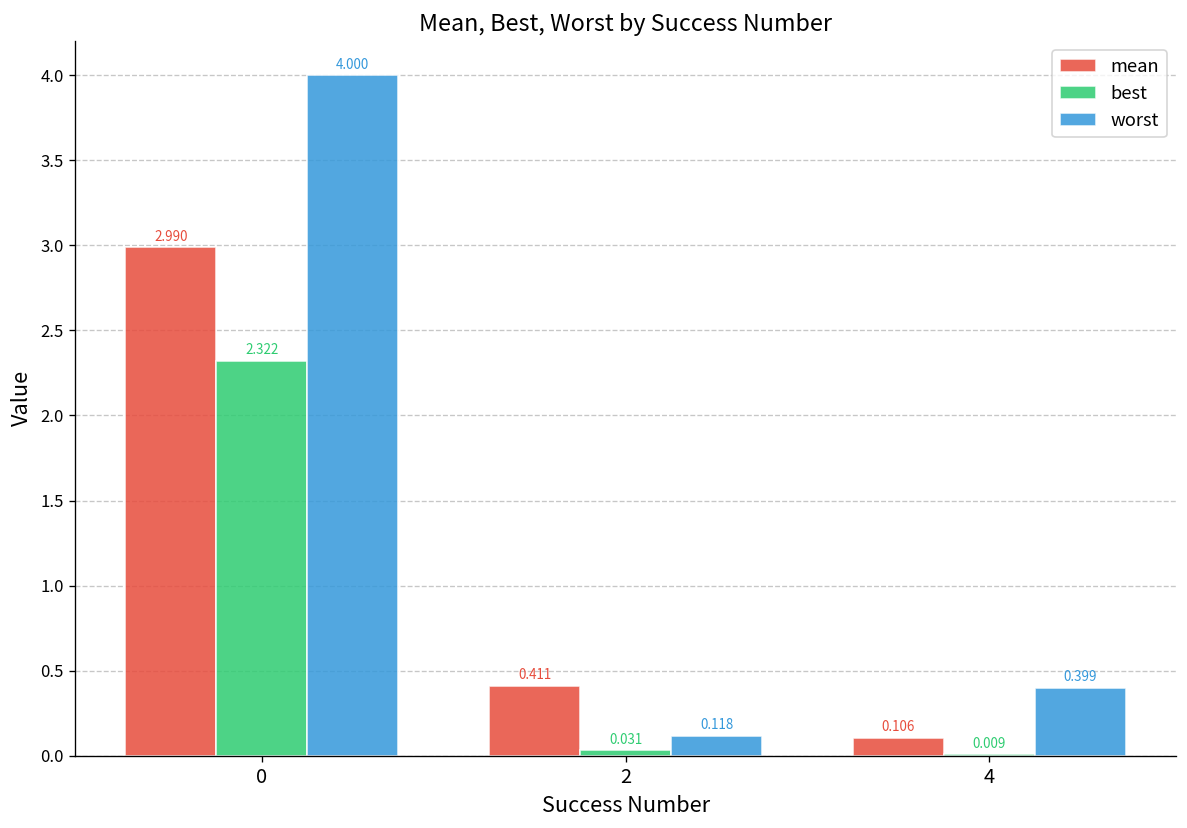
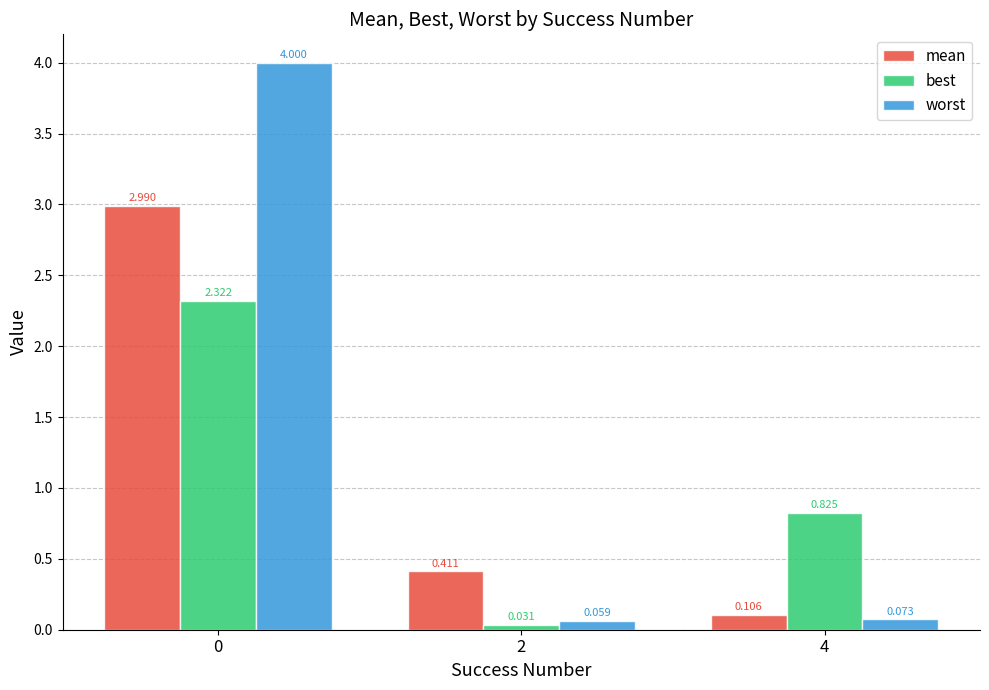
  {
    "mean": {
      "0": 2.990,
      "2": 0.411,
      "4": 0.106
    },
    "best": {
      "0": 2.322,
      "2": 0.031,
-     "4": 0.009
+     "4": 0.825
    },
    "worst": {
      "0": 4.000,
-     "2": 0.118,
-     "4": 0.399
+     "2": 0.059,
+     "4": 0.073
    }
  }
